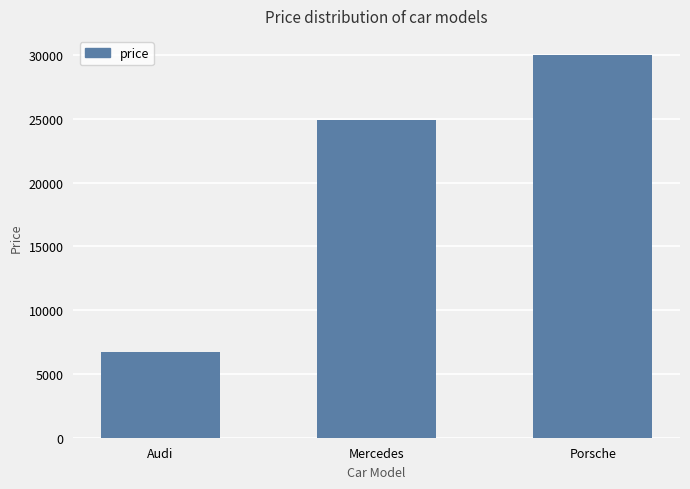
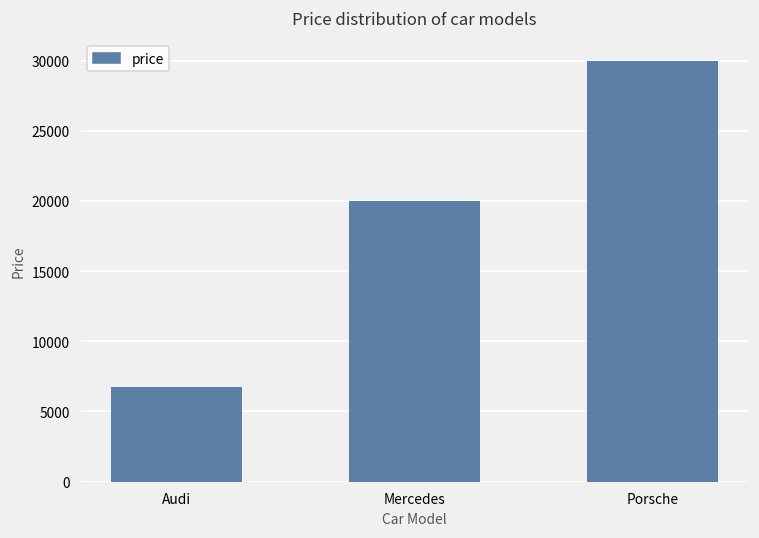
  {
    "Audi": 6700,
-   "Mercedes": 24900,
+   "Mercedes": 20000,
    "Porsche": 30000
  }
